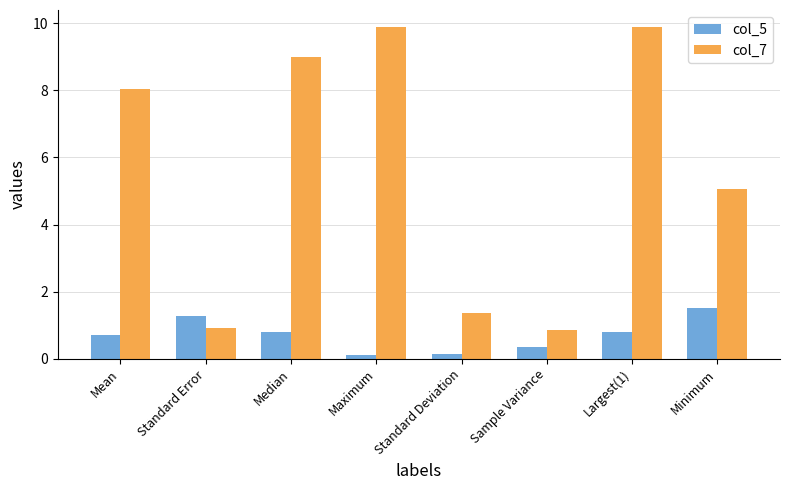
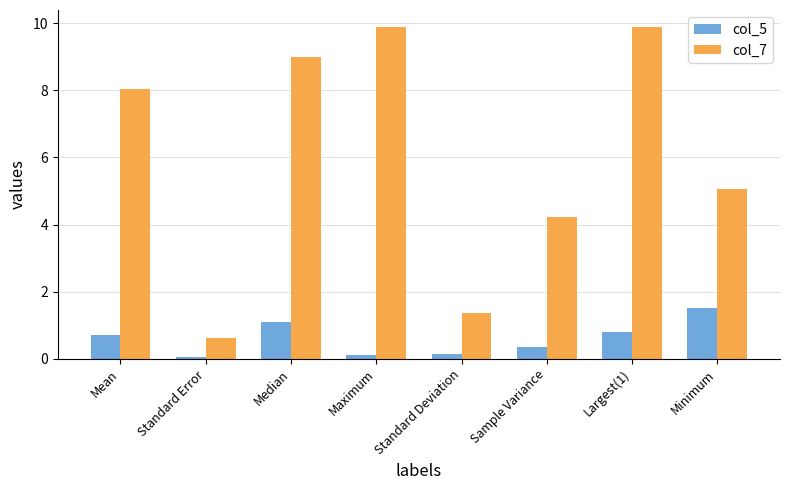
  {
    "col_5": {
      "Mean": 0.7,
-     "Standard Error": 1.3,
-     "Median": 0.8,
+     "Standard Error": 0.1,
+     "Median": 1.1,
      "Maximum": 0.1,
      "Standard Deviation": 0.1,
      "Sample Variance": 0.3,
      "Largest(1)": 0.8,
      "Minimum": 1.5
    },
    "col_7": {
      "Mean": 8.0,
-     "Standard Error": 0.9,
+     "Standard Error": 0.6,
      "Median": 9.0,
      "Maximum": 9.9,
      "Standard Deviation": 1.4,
-     "Sample Variance": 0.9,
+     "Sample Variance": 4.2,
      "Largest(1)": 9.9,
      "Minimum": 5.1
    }
  }
